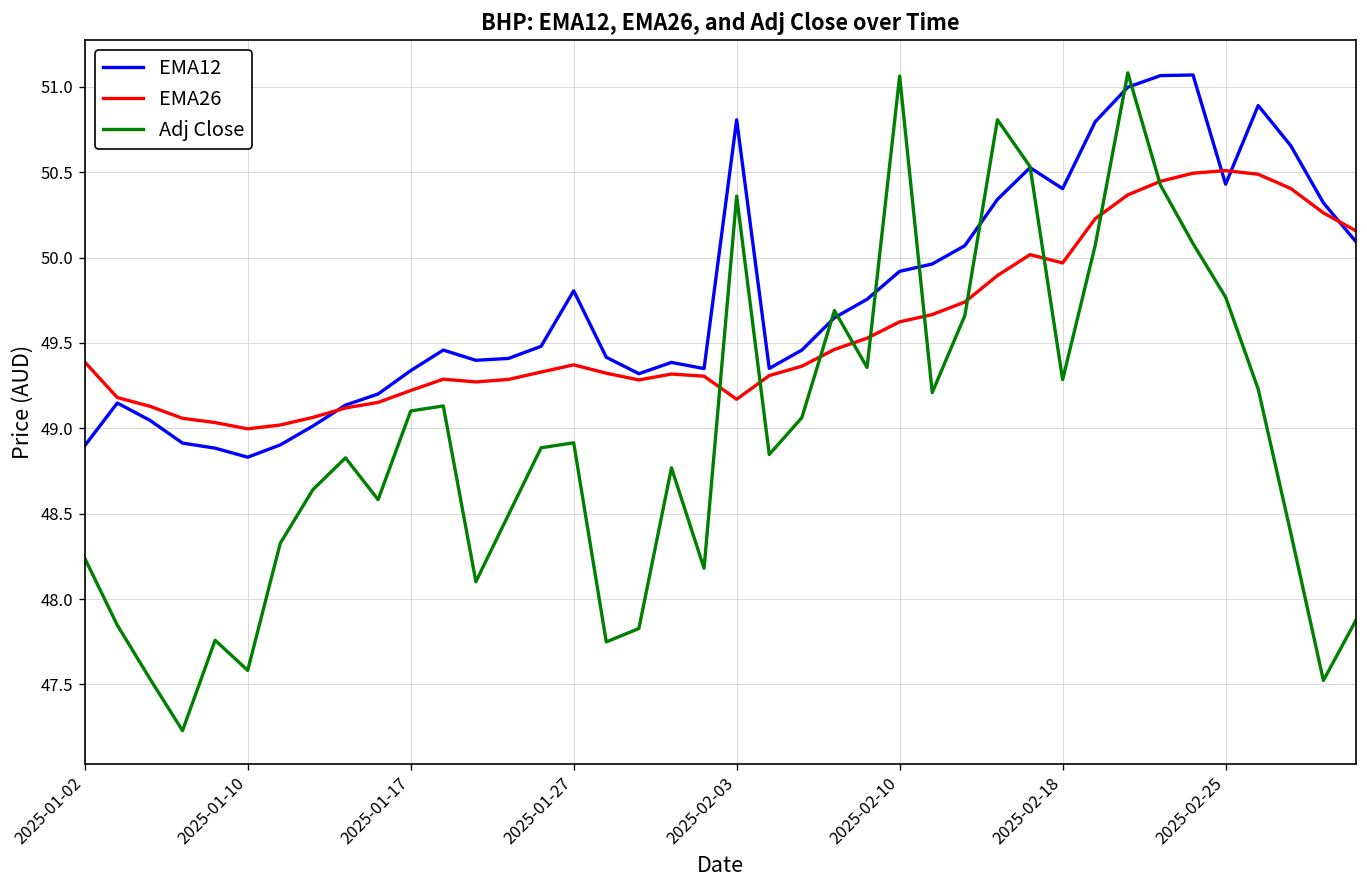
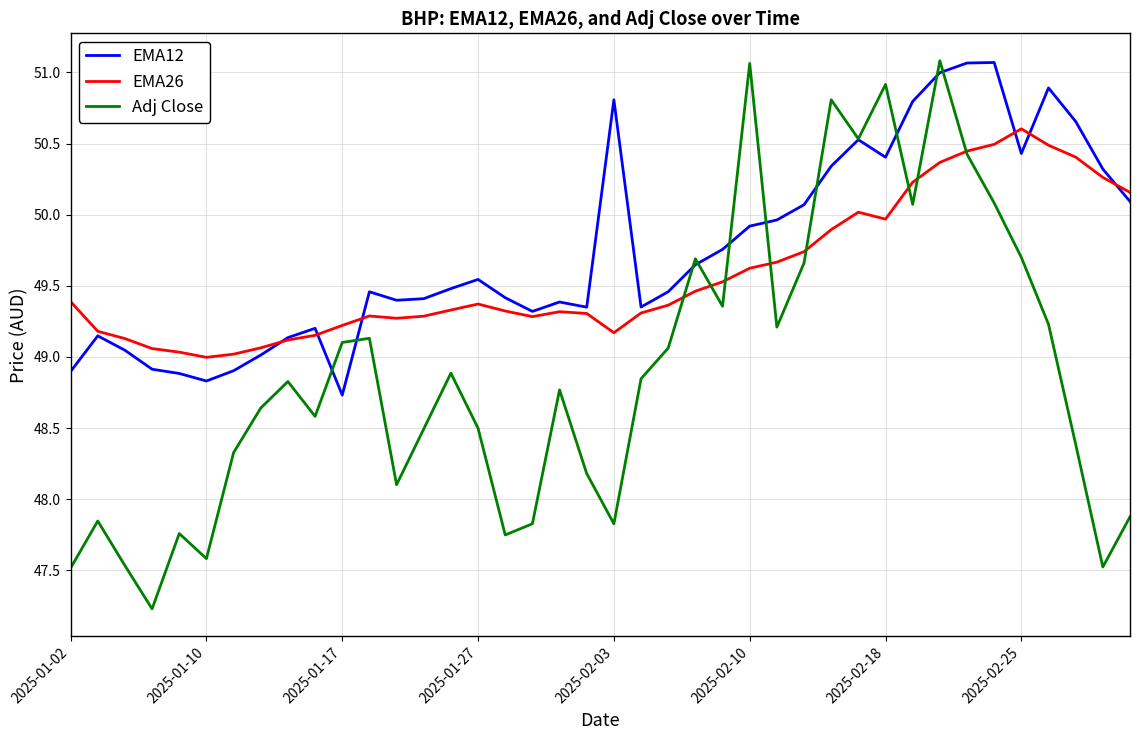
  {
    "EMA12": {
      "2025-01-02": 48.90,
      "2025-01-10": 48.83,
-     "2025-01-17": 49.34,
-     "2025-01-27": 49.81,
+     "2025-01-17": 48.73,
+     "2025-01-27": 49.54,
      "2025-02-03": 50.81,
      "2025-02-10": 49.92,
      "2025-02-18": 50.40,
      "2025-02-25": 50.43
    },
    "EMA26": {
      "2025-01-02": 49.39,
      "2025-01-10": 49.00,
      "2025-01-17": 49.22,
      "2025-01-27": 49.37,
      "2025-02-03": 49.17,
      "2025-02-10": 49.62,
      "2025-02-18": 49.97,
-     "2025-02-25": 50.51
+     "2025-02-25": 50.60
    },
    "Adj Close": {
-     "2025-01-02": 48.24,
+     "2025-01-02": 47.52,
      "2025-01-10": 47.58,
      "2025-01-17": 49.10,
-     "2025-01-27": 48.92,
-     "2025-02-03": 50.36,
+     "2025-01-27": 48.50,
+     "2025-02-03": 47.83,
      "2025-02-10": 51.06,
-     "2025-02-18": 49.29,
-     "2025-02-25": 49.77
+     "2025-02-18": 50.92,
+     "2025-02-25": 49.70
    }
  }
